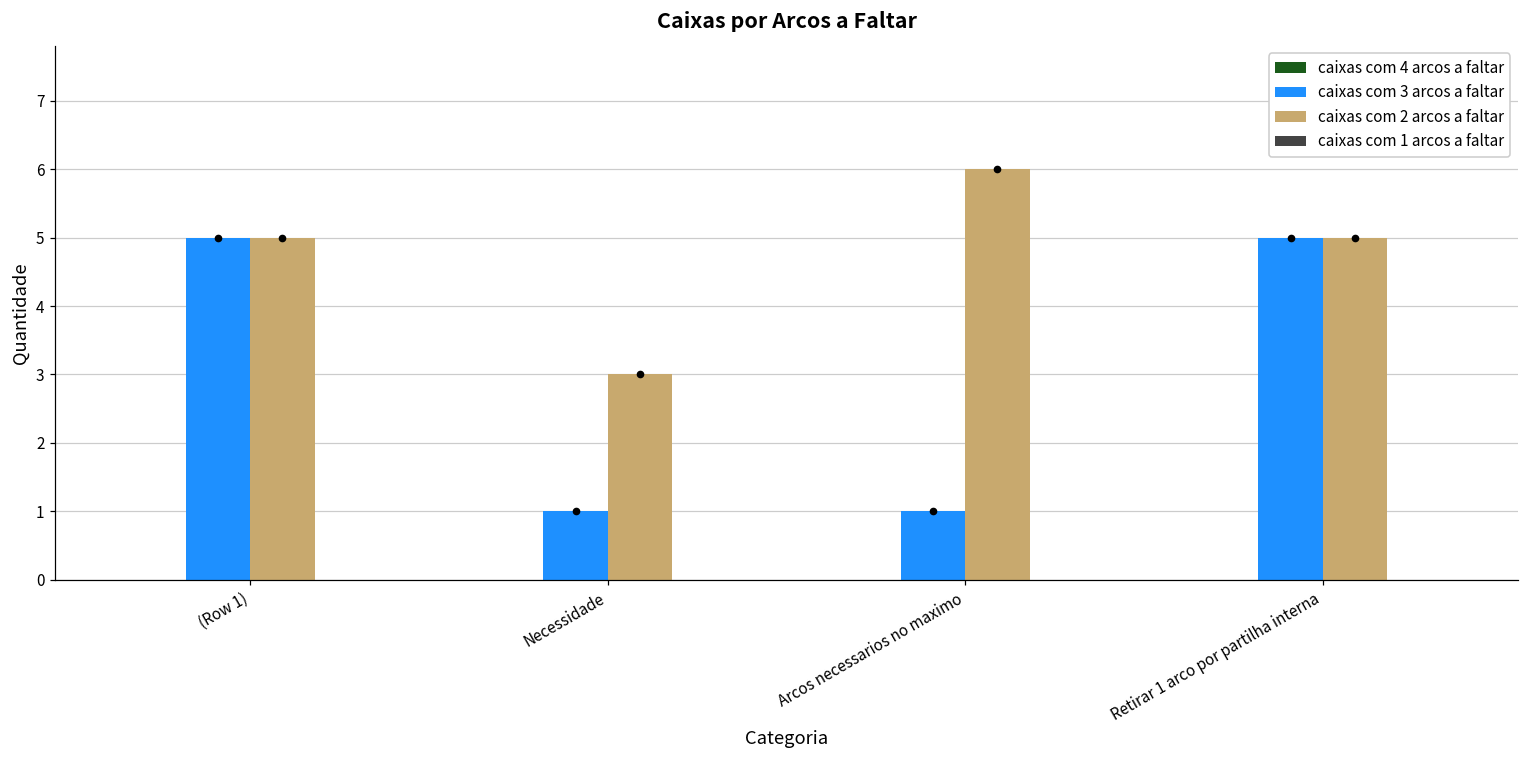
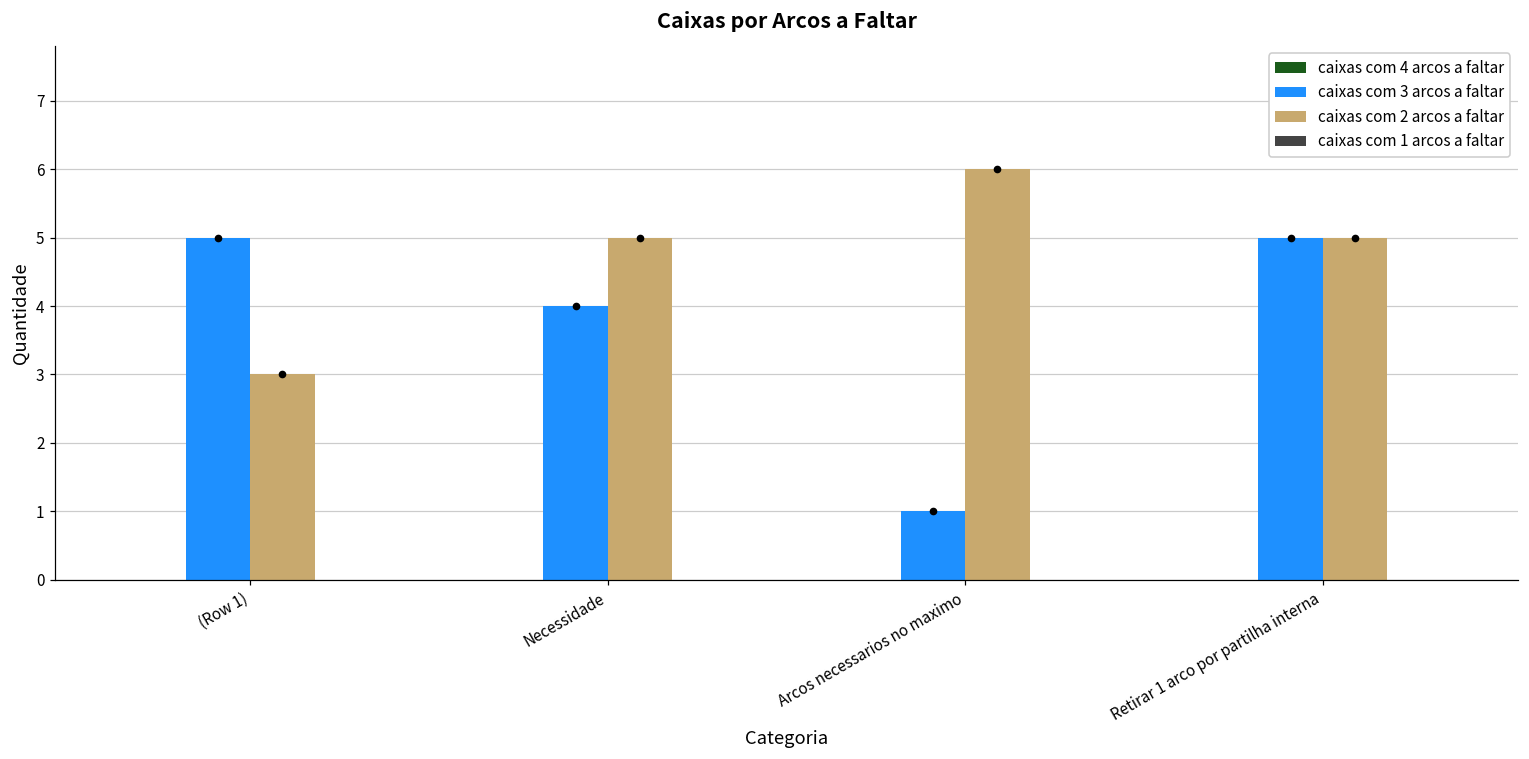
  {
    "caixas com 4 arcos a faltar": {
      "(Row 1)": 0,
      "Necessidade": 0,
      "Arcos necessarios no maximo": 0,
      "Retirar 1 arco por partilha interna": 0
    },
    "caixas com 3 arcos a faltar": {
      "(Row 1)": 5,
-     "Necessidade": 1,
+     "Necessidade": 4,
      "Arcos necessarios no maximo": 1,
      "Retirar 1 arco por partilha interna": 5
    },
    "caixas com 2 arcos a faltar": {
-     "(Row 1)": 5,
-     "Necessidade": 3,
+     "(Row 1)": 3,
+     "Necessidade": 5,
      "Arcos necessarios no maximo": 6,
      "Retirar 1 arco por partilha interna": 5
    },
    "caixas com 1 arcos a faltar": {
      "(Row 1)": 0,
      "Necessidade": 0,
      "Arcos necessarios no maximo": 0,
      "Retirar 1 arco por partilha interna": 0
    }
  }
